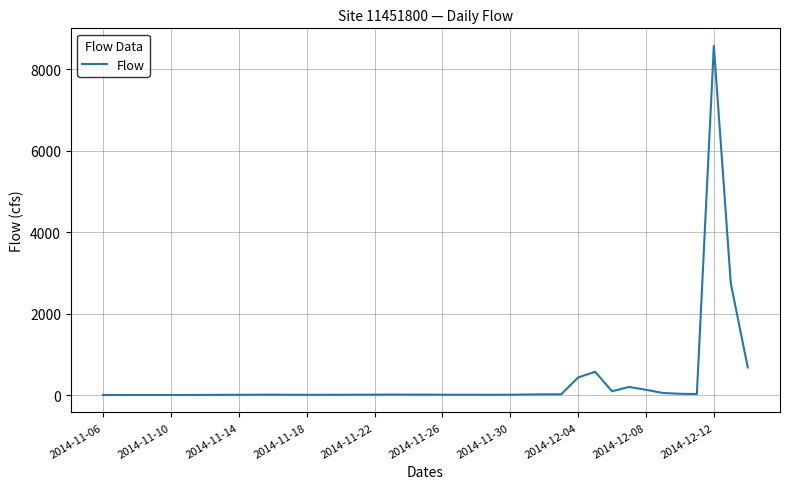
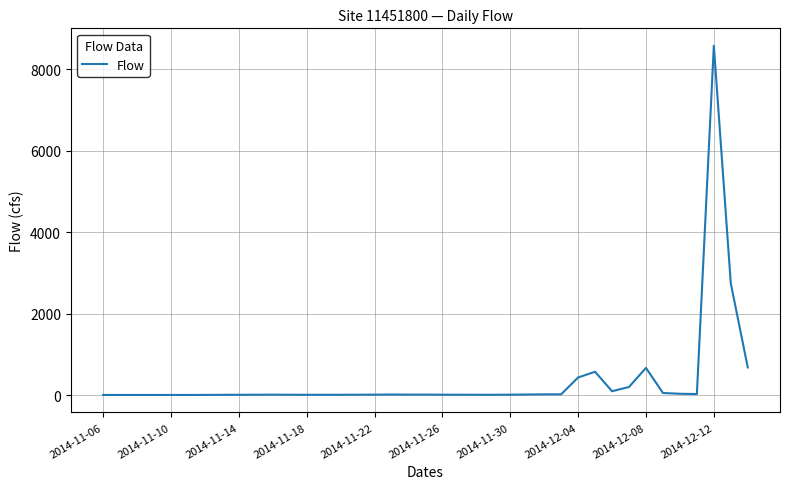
  {
    "2014-11-06": 0,
    "2014-11-10": 0,
    "2014-11-14": 0,
    "2014-11-18": 0,
    "2014-11-22": 0,
    "2014-11-26": 0,
    "2014-11-30": 0,
    "2014-12-04": 400,
-   "2014-12-08": 100,
+   "2014-12-08": 700,
    "2014-12-12": 8600
  }
